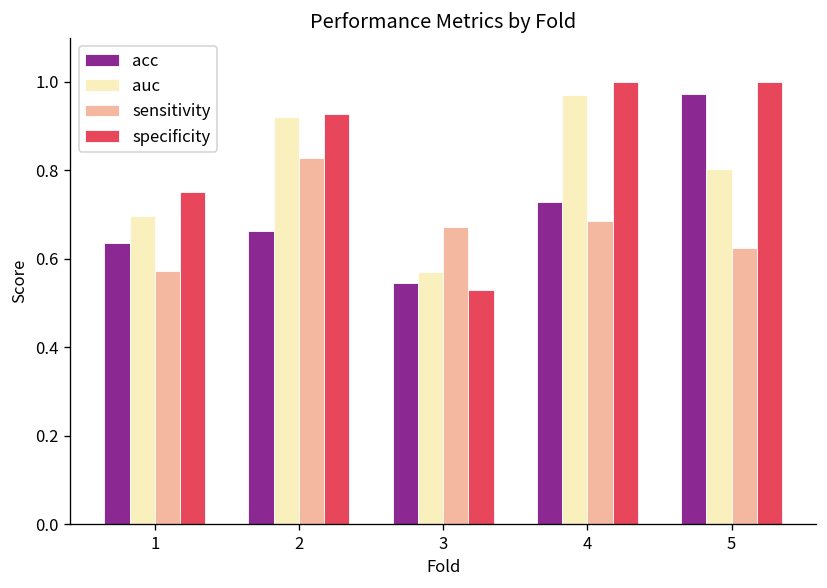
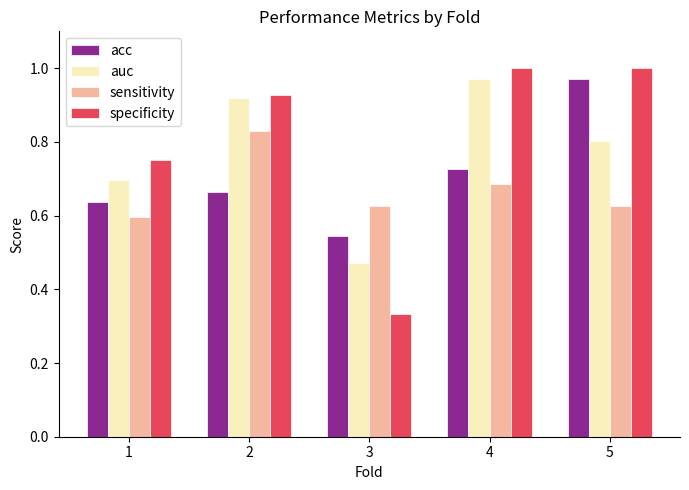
  {
    "acc": {
      "1": 0.64,
      "2": 0.66,
      "3": 0.55,
      "4": 0.73,
      "5": 0.97
    },
    "auc": {
      "1": 0.70,
      "2": 0.92,
-     "3": 0.57,
+     "3": 0.47,
      "4": 0.97,
      "5": 0.80
    },
    "sensitivity": {
-     "1": 0.57,
+     "1": 0.60,
      "2": 0.83,
-     "3": 0.67,
+     "3": 0.63,
      "4": 0.69,
      "5": 0.63
    },
    "specificity": {
      "1": 0.75,
      "2": 0.93,
-     "3": 0.53,
+     "3": 0.33,
      "4": 1.00,
      "5": 1.00
    }
  }
